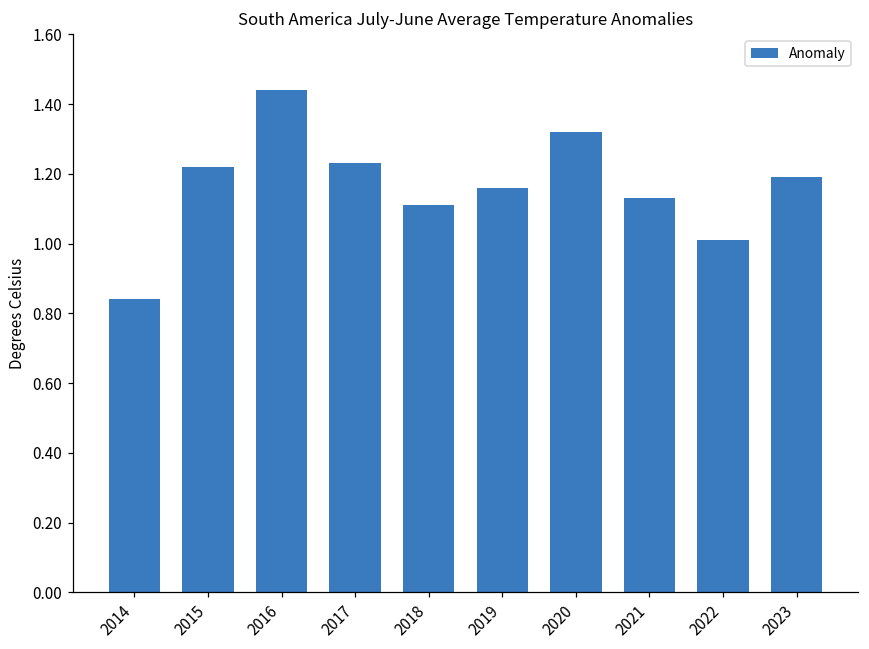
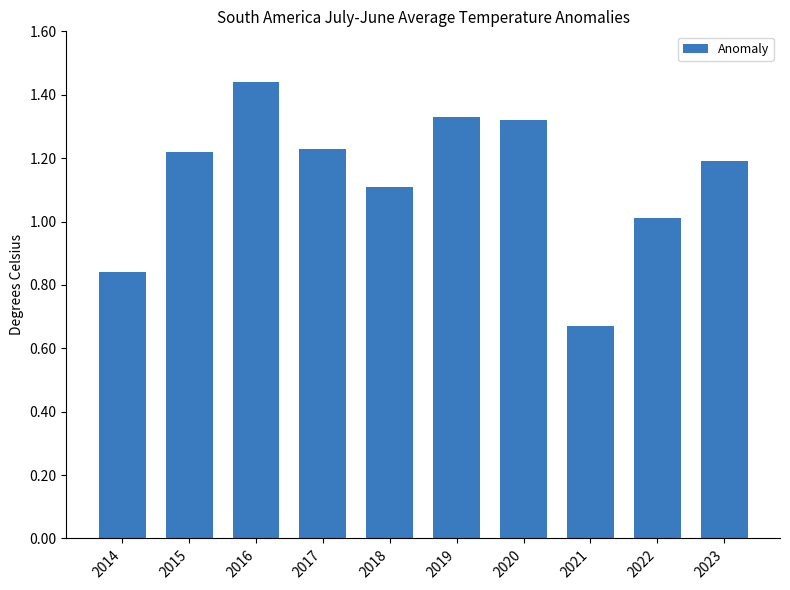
  {
    "2014": 0.84,
    "2015": 1.22,
    "2016": 1.44,
    "2017": 1.23,
    "2018": 1.11,
-   "2019": 1.16,
+   "2019": 1.33,
    "2020": 1.32,
-   "2021": 1.13,
+   "2021": 0.67,
    "2022": 1.01,
    "2023": 1.19
  }
